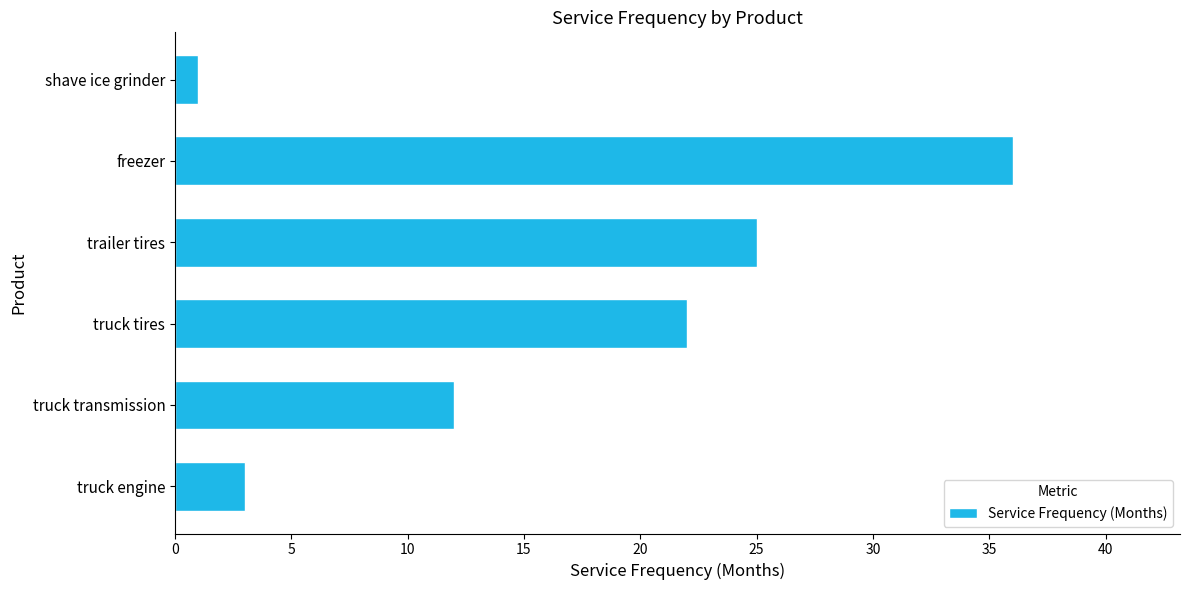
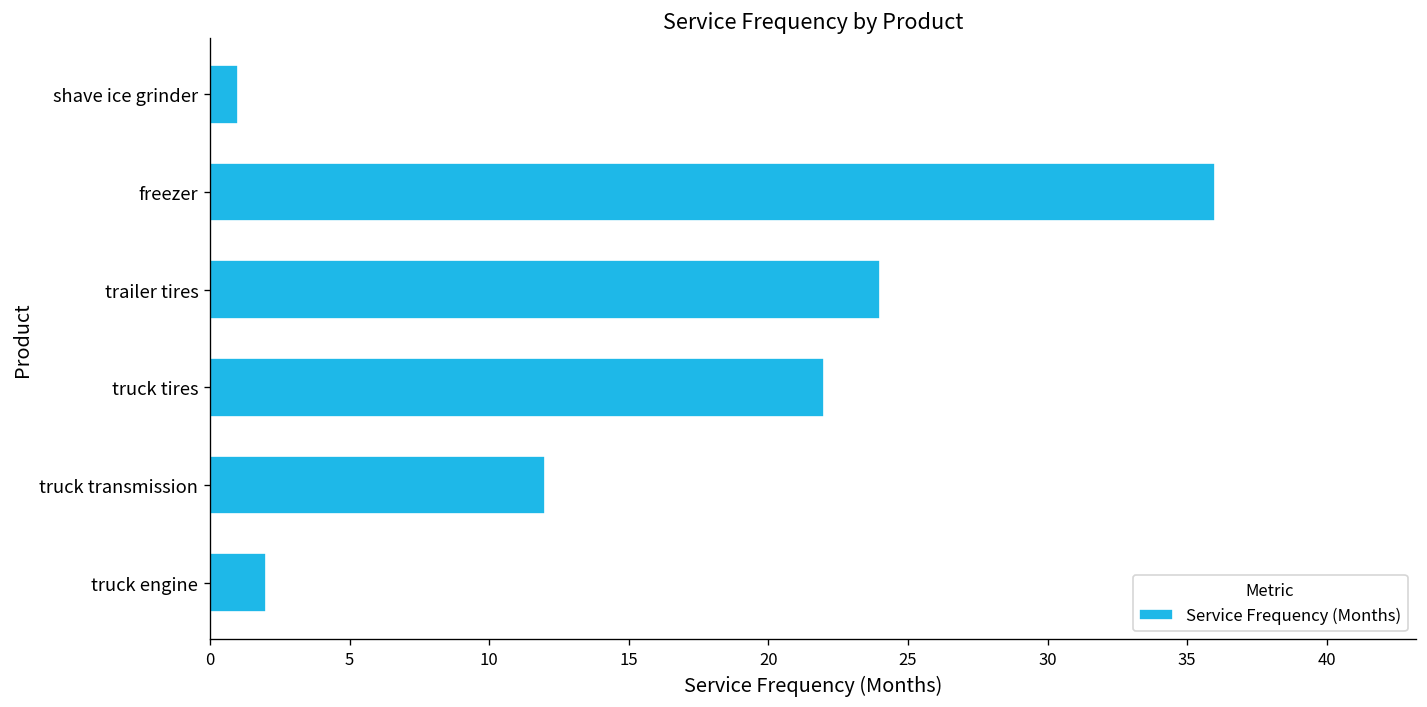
  {
    "shave ice grinder": 1,
    "freezer": 36,
-   "trailer tires": 25,
+   "trailer tires": 24,
    "truck tires": 22,
    "truck transmission": 12,
-   "truck engine": 3
+   "truck engine": 2
  }
